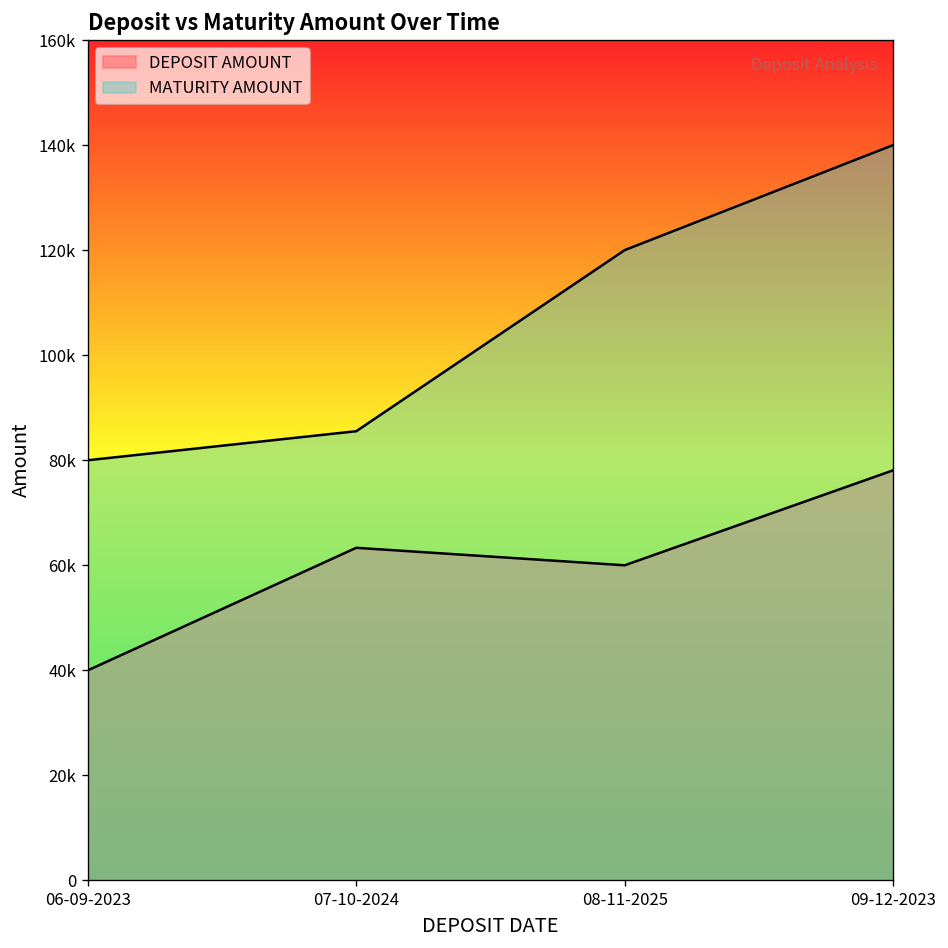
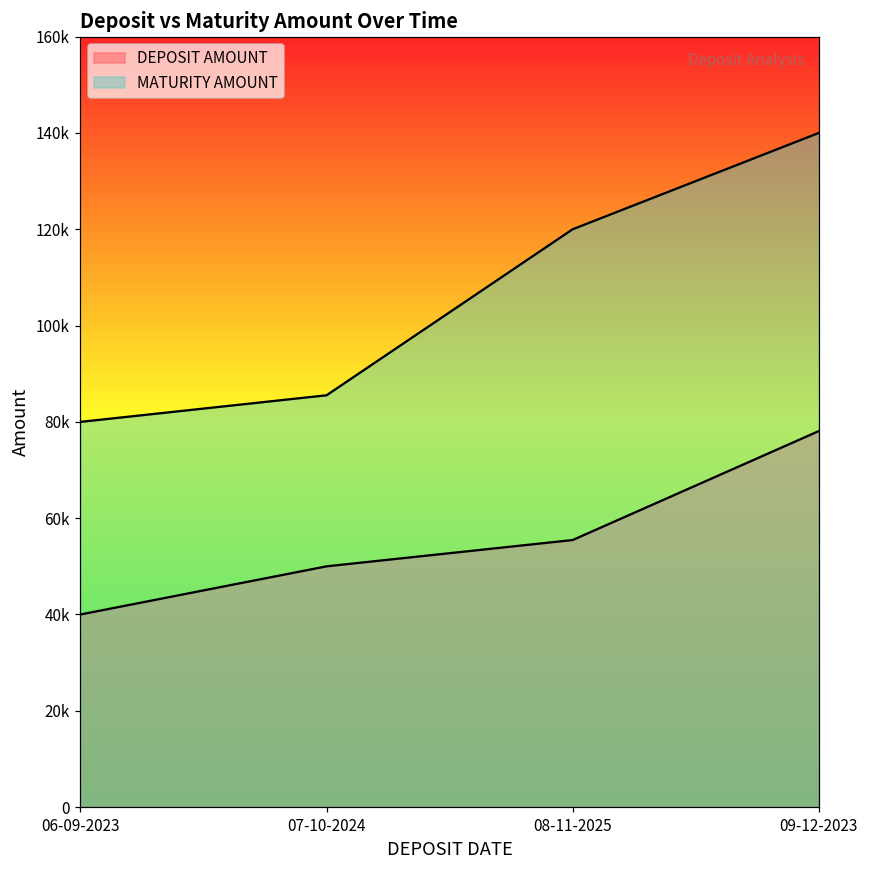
  {
    "DEPOSIT AMOUNT": {
      "06-09-2023": 40000,
-     "07-10-2024": 63000,
-     "08-11-2025": 60000,
+     "07-10-2024": 50000,
+     "08-11-2025": 55000,
      "09-12-2023": 78000
    },
    "MATURITY AMOUNT": {
      "06-09-2023": 80000,
      "07-10-2024": 86000,
      "08-11-2025": 120000,
      "09-12-2023": 140000
    }
  }
